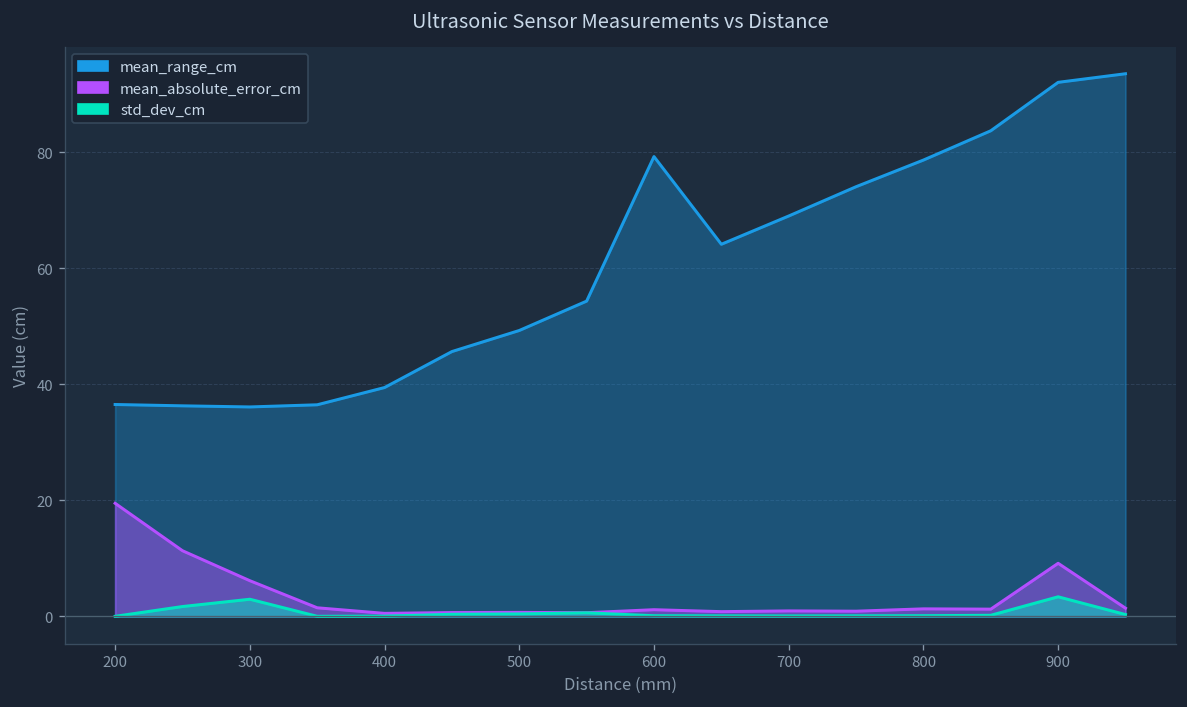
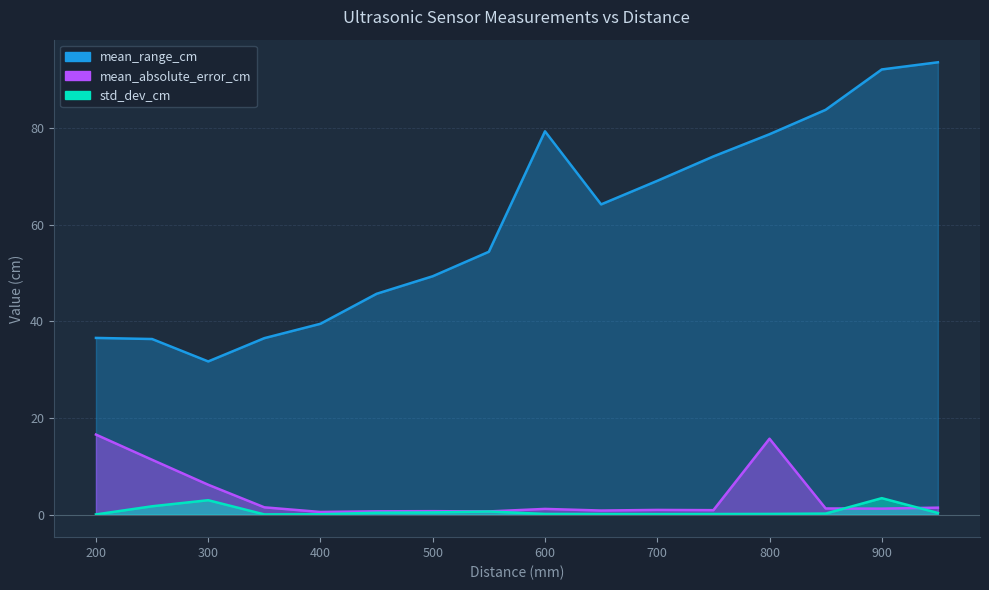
  {
    "mean_range_cm": {
      "200": 37,
-     "300": 36,
+     "300": 32,
      "400": 39,
      "500": 49,
      "600": 79,
      "700": 69,
      "800": 79,
      "900": 92
    },
    "mean_absolute_error_cm": {
-     "200": 20,
+     "200": 17,
      "300": 6,
      "600": 1,
      "700": 1,
-     "800": 1,
-     "900": 9
+     "800": 16,
+     "900": 1
    },
    "std_dev_cm": {
      "200": 0,
      "300": 3,
      "600": 0,
      "700": 0,
      "800": 0,
      "900": 3
    }
  }
